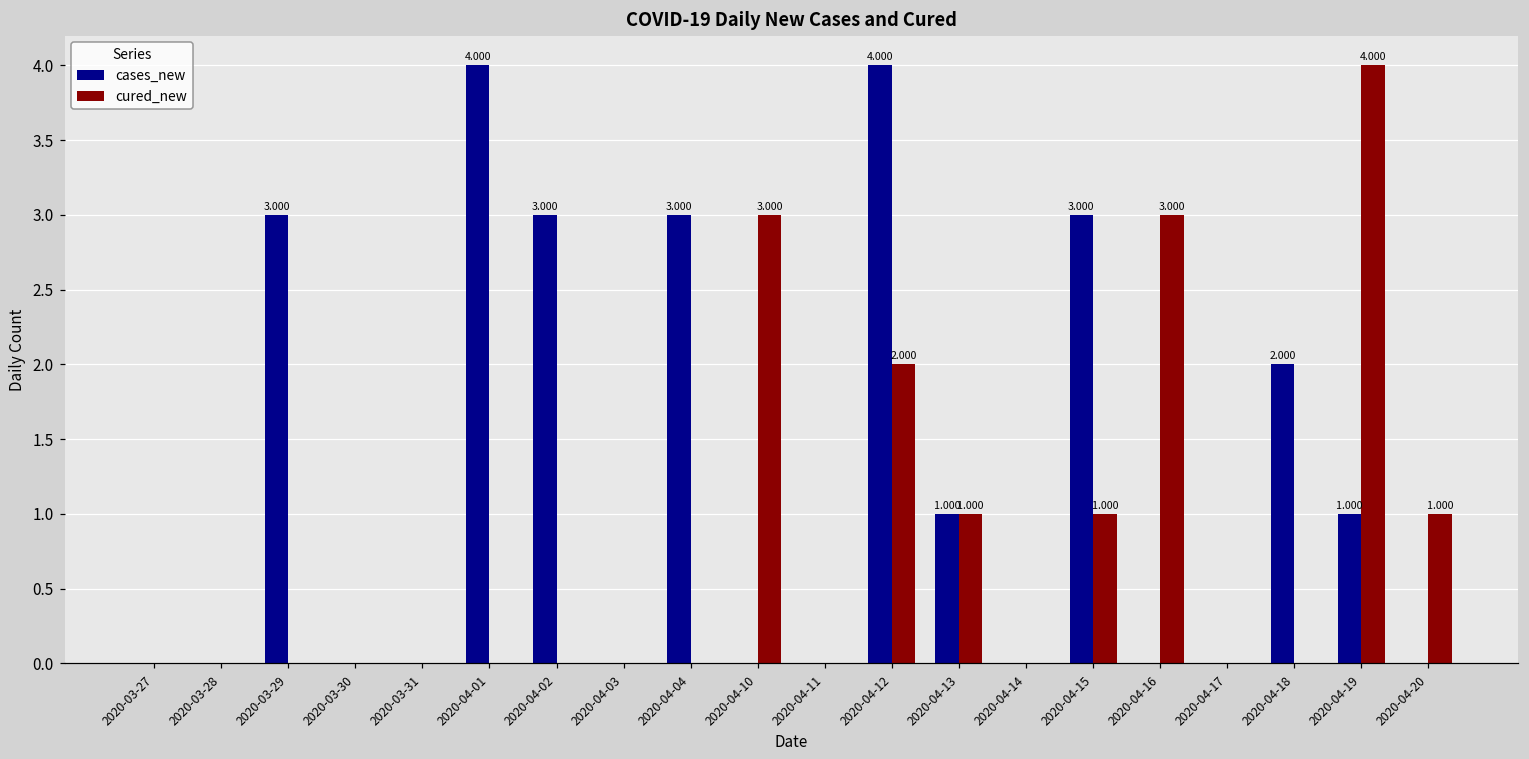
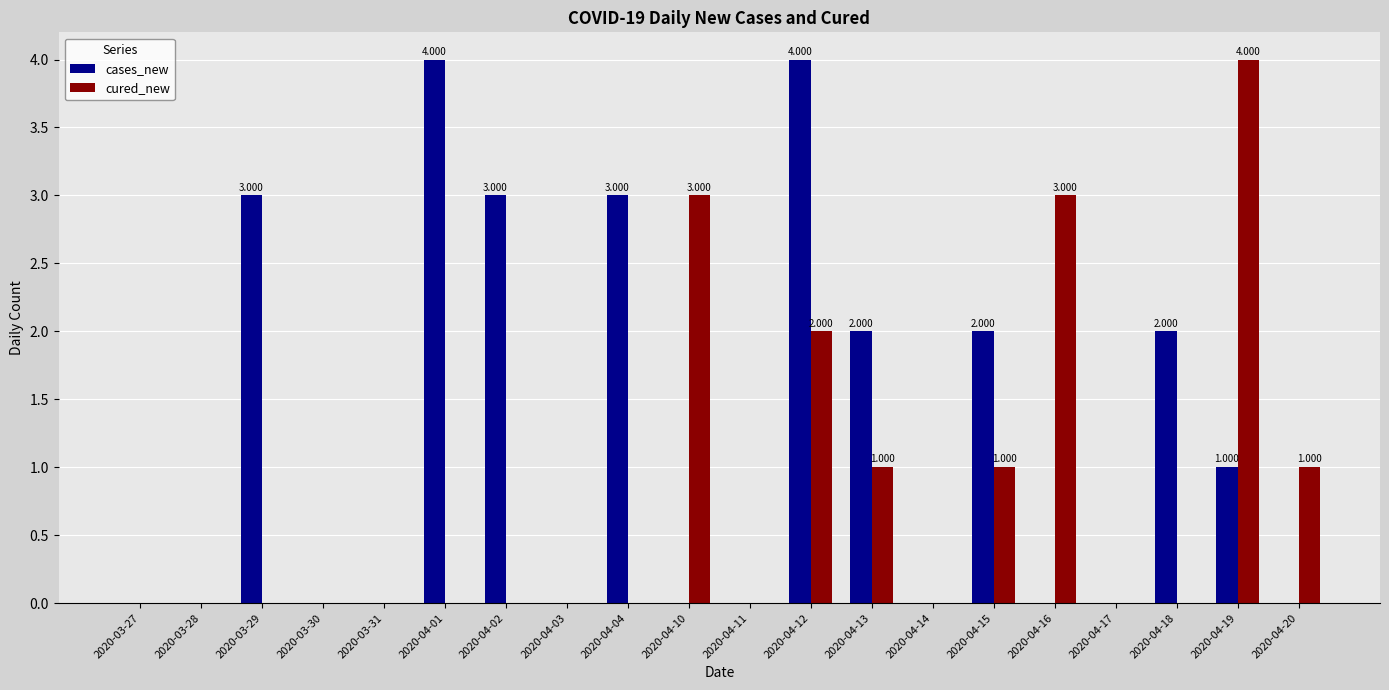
  {
    "cases_new": {
      "2020-03-29": 3.000,
      "2020-04-01": 4.000,
      "2020-04-02": 3.000,
      "2020-04-04": 3.000,
      "2020-04-12": 4.000,
-     "2020-04-13": 1.000,
-     "2020-04-15": 3.000,
+     "2020-04-13": 2.000,
+     "2020-04-15": 2.000,
      "2020-04-18": 2.000,
      "2020-04-19": 1.000
    },
    "cured_new": {
      "2020-04-10": 3.000,
      "2020-04-12": 2.000,
      "2020-04-13": 1.000,
      "2020-04-15": 1.000,
      "2020-04-16": 3.000,
      "2020-04-19": 4.000,
      "2020-04-20": 1.000
    }
  }
